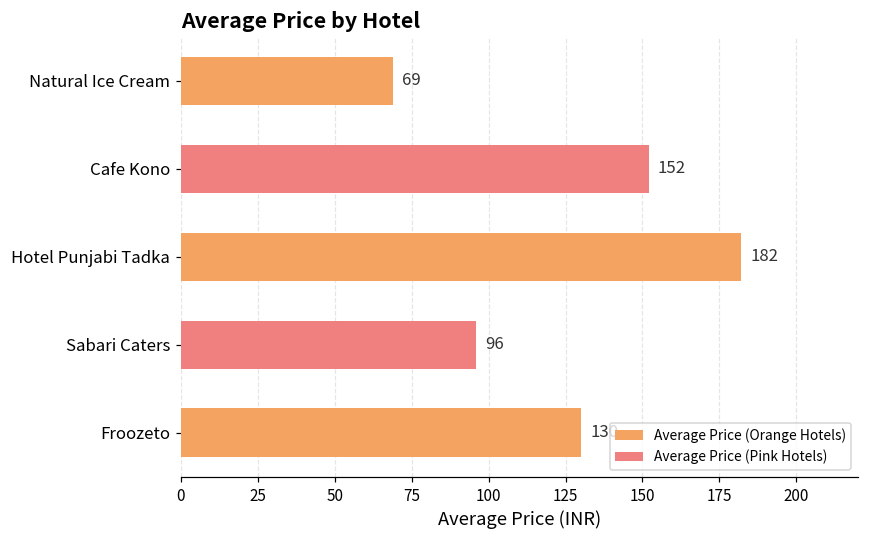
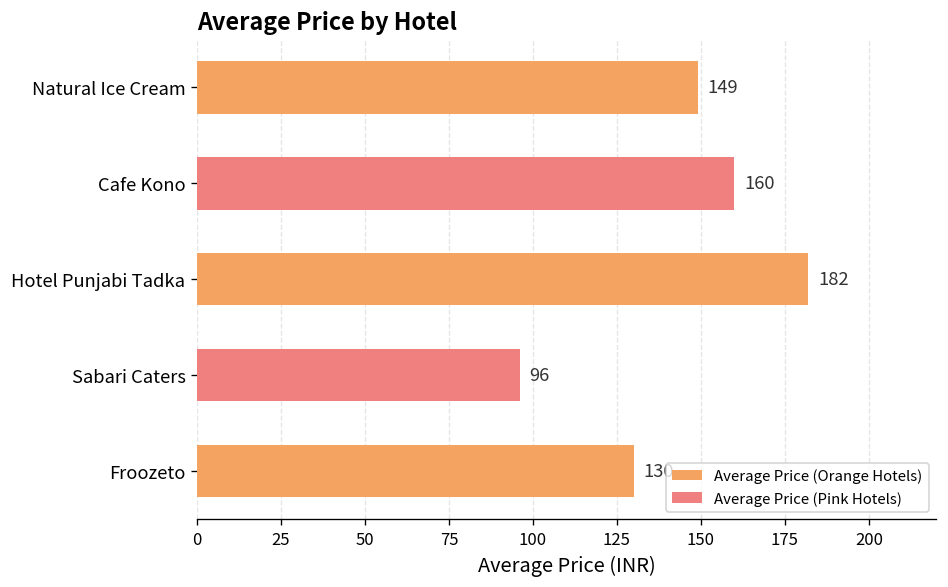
  {
-   "Natural Ice Cream": 69,
-   "Cafe Kono": 152,
+   "Natural Ice Cream": 149,
+   "Cafe Kono": 160,
    "Hotel Punjabi Tadka": 182,
    "Sabari Caters": 96
  }
